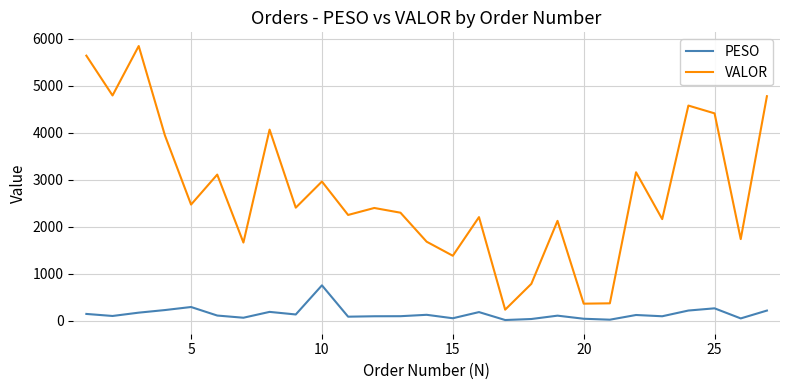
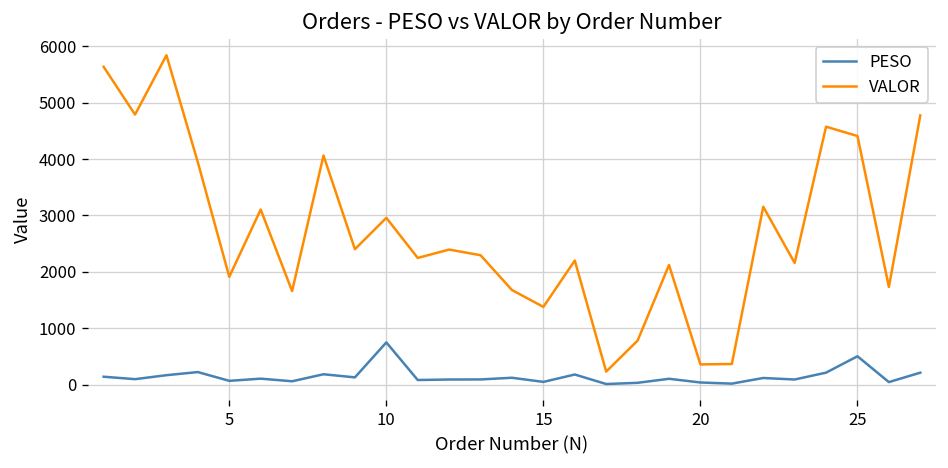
  {
    "PESO": {
-     "5": 300,
+     "5": 100,
      "10": 800,
      "15": 100,
      "20": 0,
-     "25": 300
+     "25": 500
    },
    "VALOR": {
-     "5": 2500,
+     "5": 1900,
      "10": 3000,
      "15": 1400,
      "20": 400,
      "25": 4400
    }
  }
